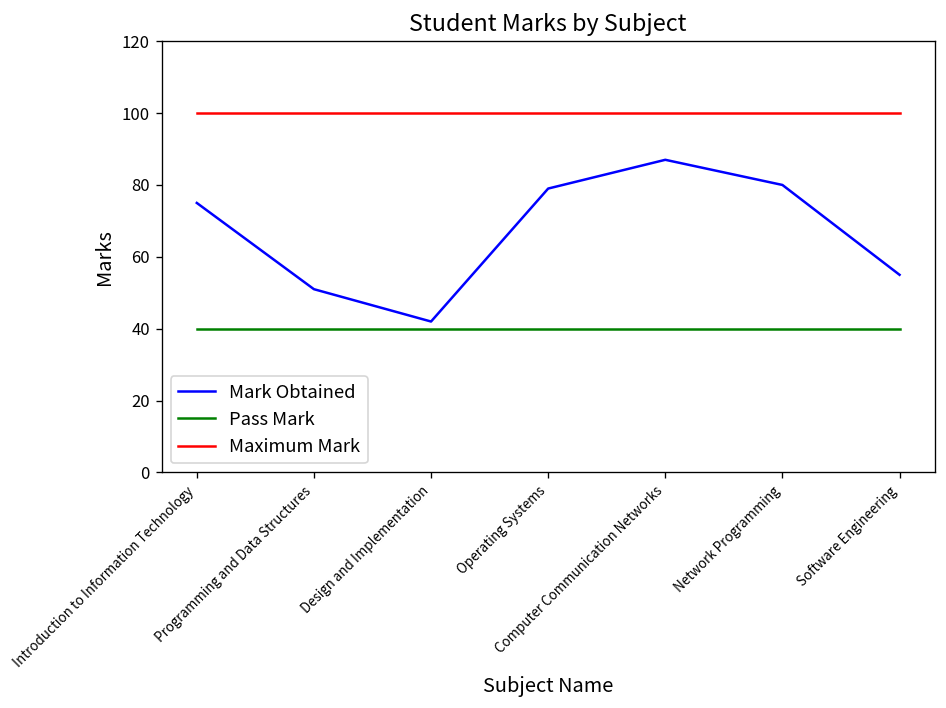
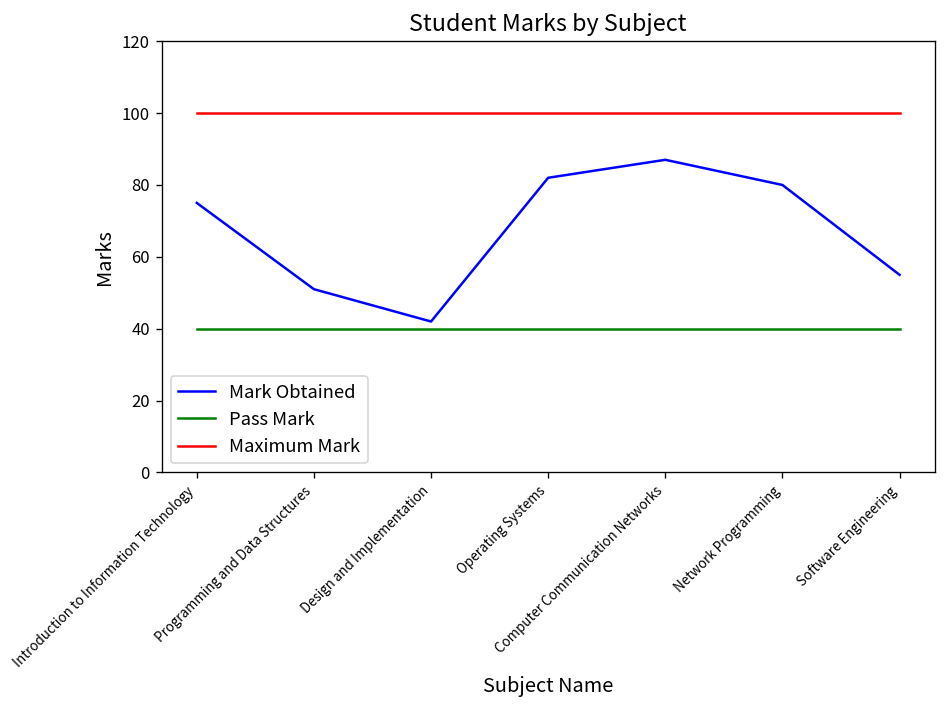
  {
    "Mark Obtained": {
      "Introduction to Information Technology": 75,
      "Programming and Data Structures": 51,
      "Design and Implementation": 42,
-     "Operating Systems": 79,
+     "Operating Systems": 82,
      "Computer Communication Networks": 87,
      "Network Programming": 80,
      "Software Engineering": 55
    },
    "Pass Mark": {
      "Introduction to Information Technology": 40,
      "Programming and Data Structures": 40,
      "Design and Implementation": 40,
      "Operating Systems": 40,
      "Computer Communication Networks": 40,
      "Network Programming": 40,
      "Software Engineering": 40
    },
    "Maximum Mark": {
      "Introduction to Information Technology": 100,
      "Programming and Data Structures": 100,
      "Design and Implementation": 100,
      "Operating Systems": 100,
      "Computer Communication Networks": 100,
      "Network Programming": 100,
      "Software Engineering": 100
    }
  }
